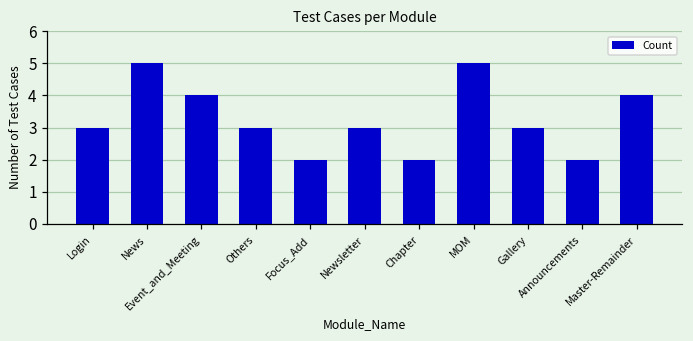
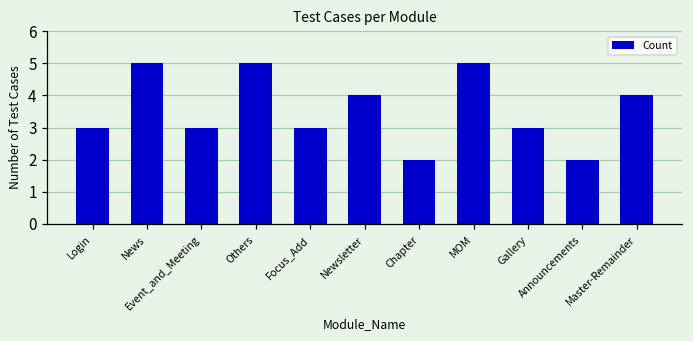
  {
    "Login": 3,
    "News": 5,
-   "Event_and_Meeting": 4,
-   "Others": 3,
-   "Focus_Add": 2,
-   "Newsletter": 3,
+   "Event_and_Meeting": 3,
+   "Others": 5,
+   "Focus_Add": 3,
+   "Newsletter": 4,
    "Chapter": 2,
    "MOM": 5,
    "Gallery": 3,
    "Announcements": 2,
    "Master-Remainder": 4
  }
